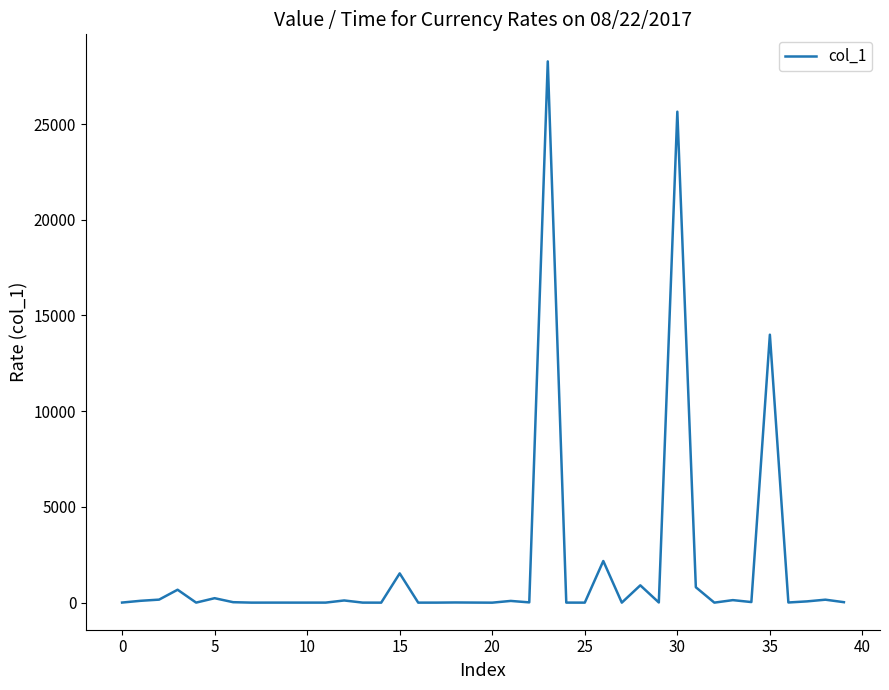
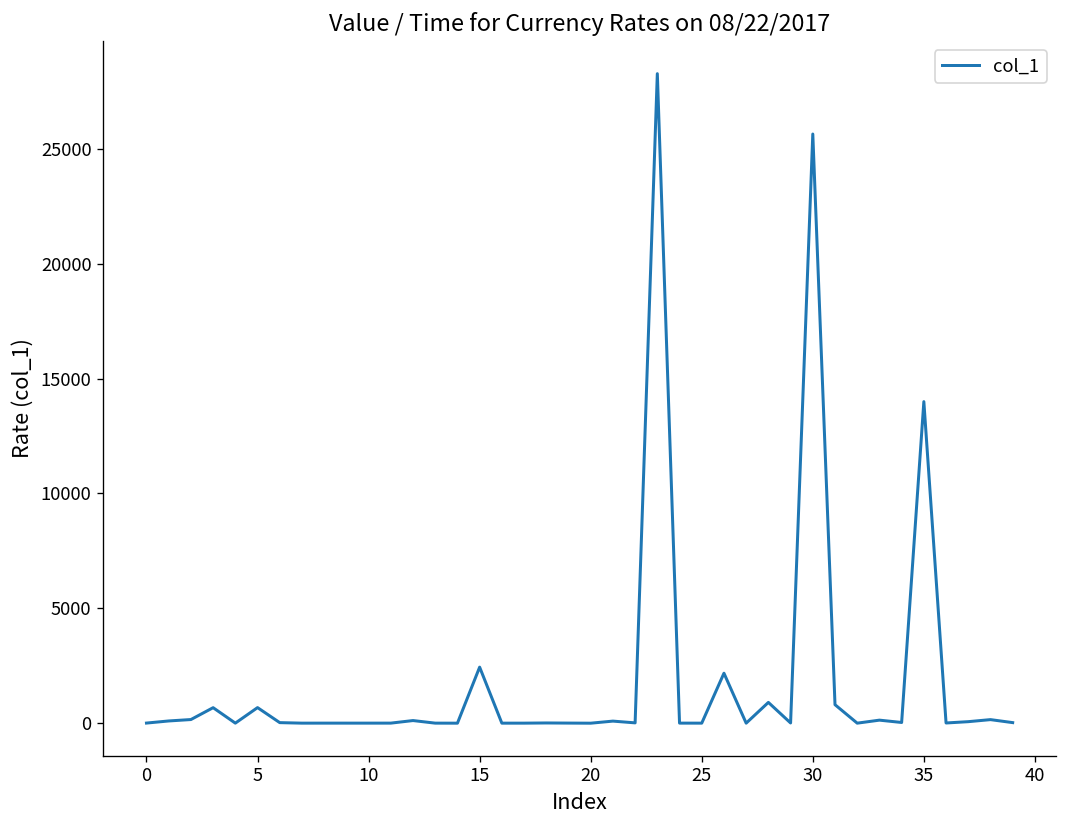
  {
    "0": 0,
-   "5": 200,
+   "5": 700,
    "10": 0,
-   "15": 1500,
+   "15": 2400,
    "20": 0,
    "25": 0,
    "30": 25600,
    "35": 14000
  }
